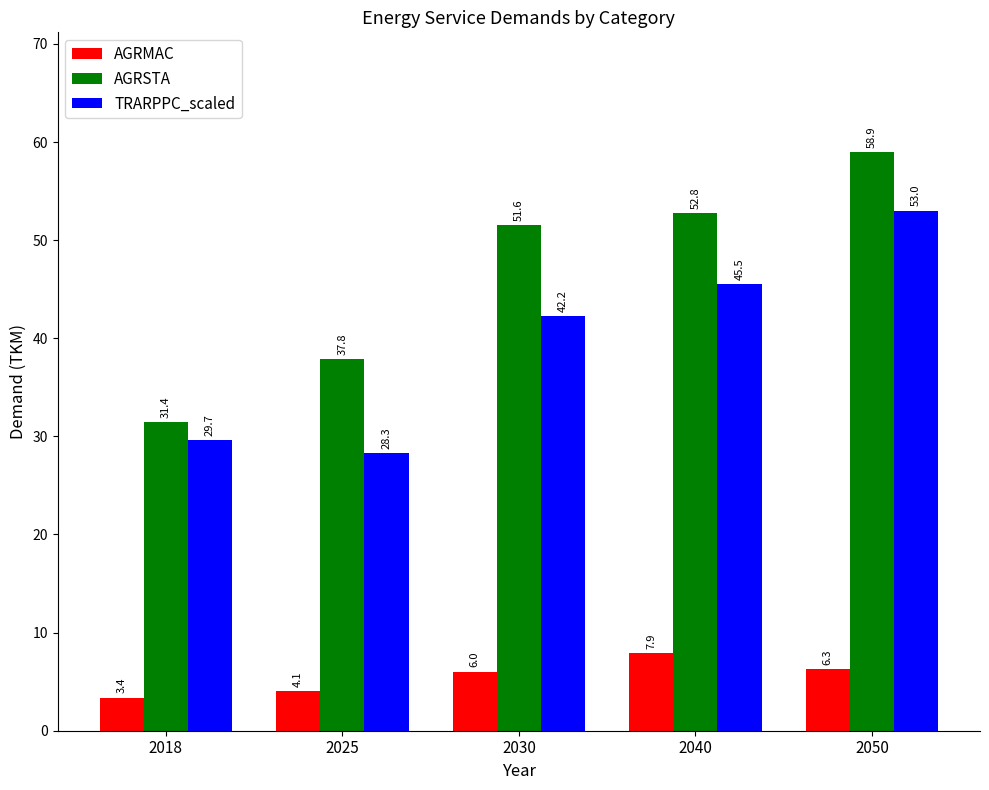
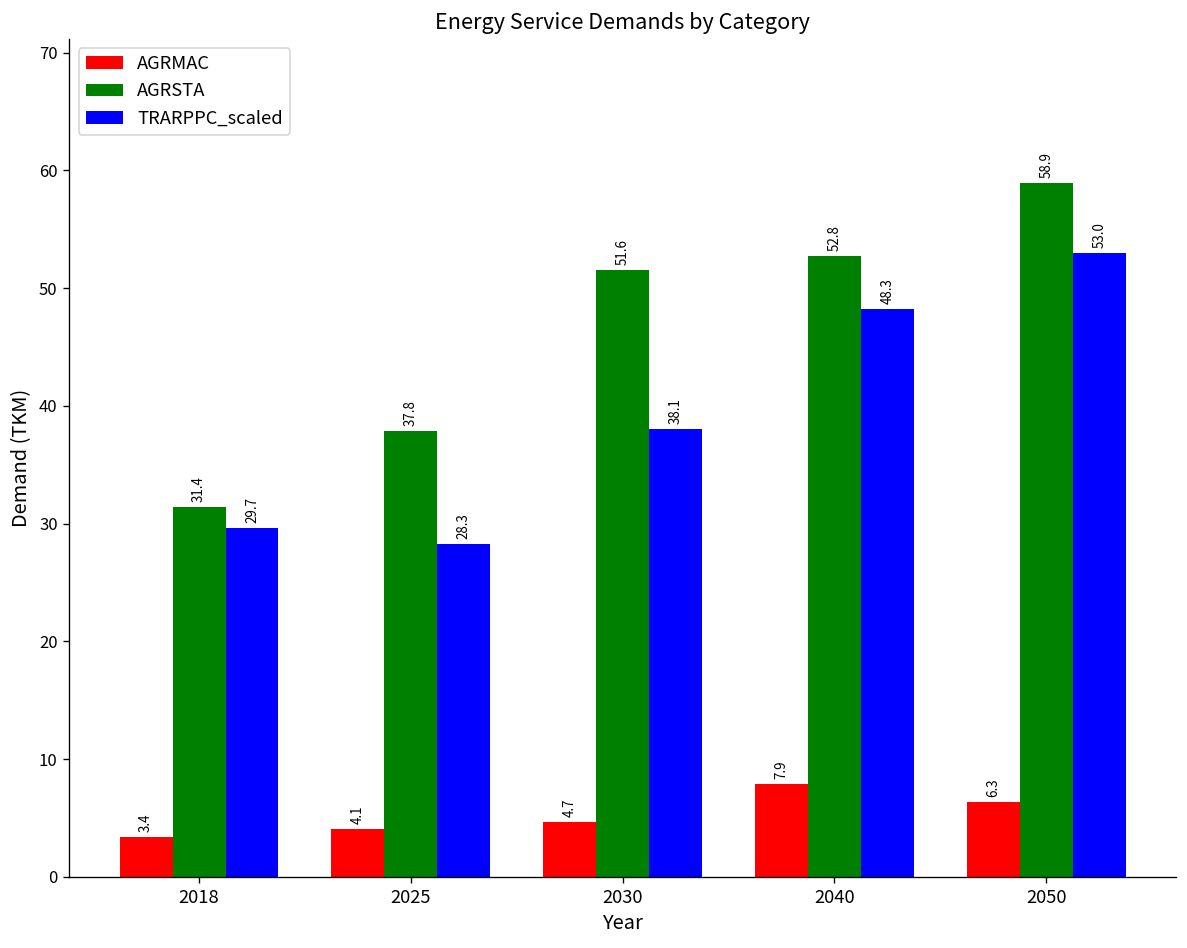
  {
    "AGRMAC": {
      "2018": 3.4,
      "2025": 4.1,
-     "2030": 6.0,
+     "2030": 4.7,
      "2040": 7.9,
      "2050": 6.3
    },
    "AGRSTA": {
      "2018": 31.4,
      "2025": 37.8,
      "2030": 51.6,
      "2040": 52.8,
      "2050": 58.9
    },
    "TRARPPC_scaled": {
      "2018": 29.7,
      "2025": 28.3,
-     "2030": 42.2,
-     "2040": 45.5,
+     "2030": 38.1,
+     "2040": 48.3,
      "2050": 53.0
    }
  }
